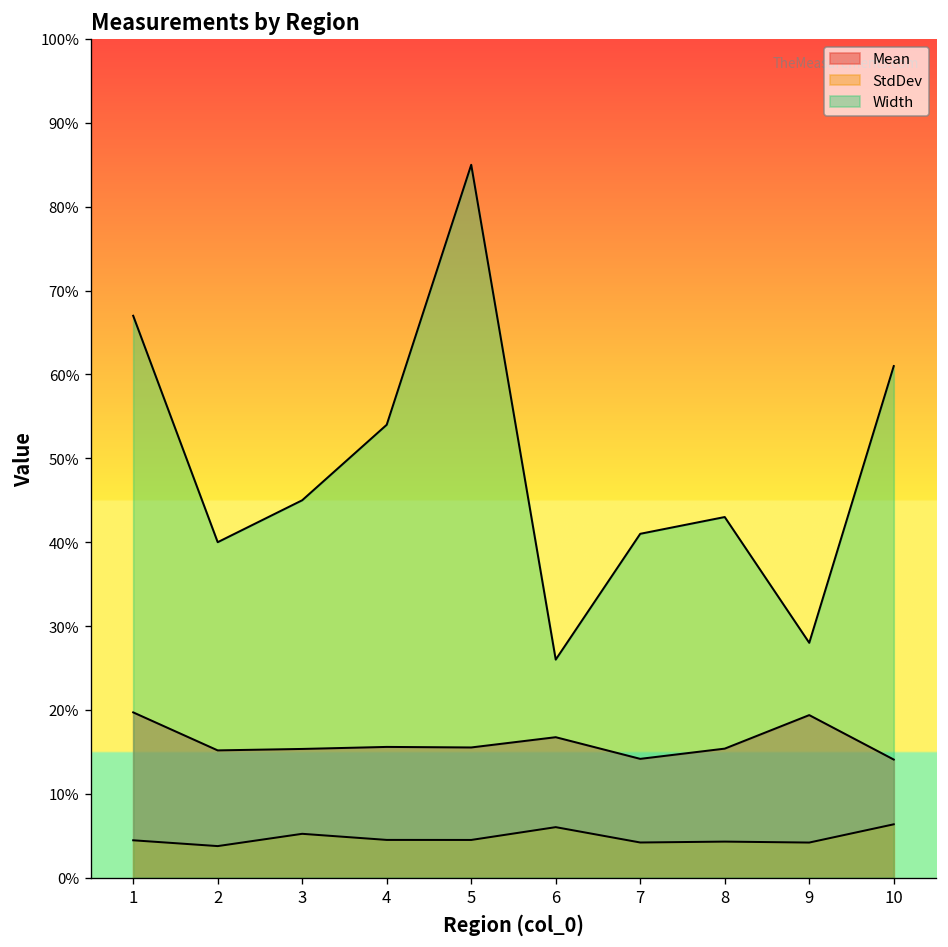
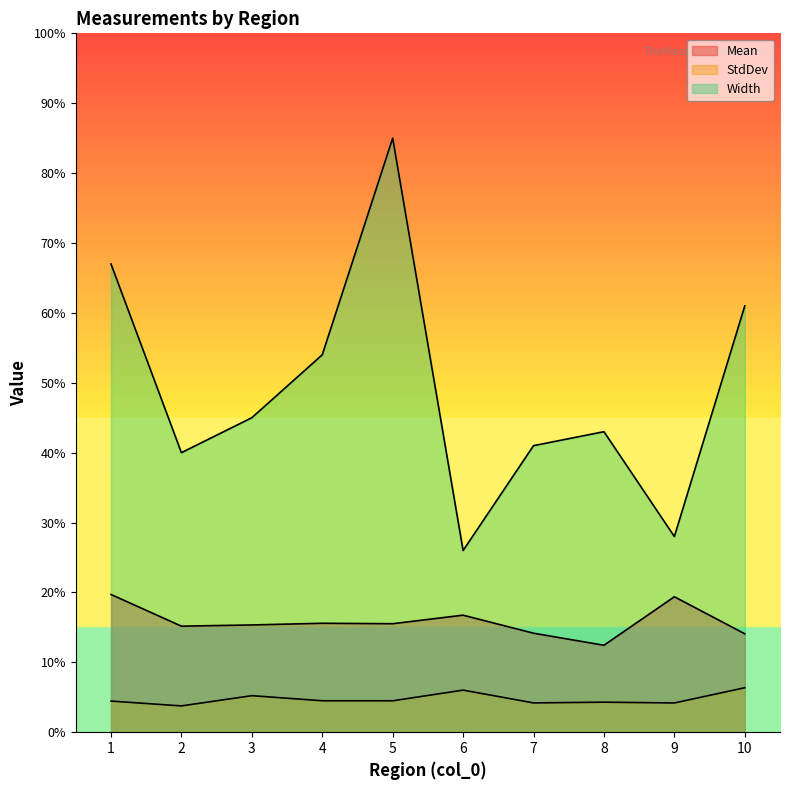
  {
    "Mean": {
      "1": "20%",
      "2": "15%",
      "3": "15%",
      "4": "16%",
      "5": "16%",
      "6": "17%",
      "7": "14%",
-     "8": "15%",
+     "8": "12%",
      "9": "19%",
      "10": "14%"
    },
    "StdDev": {
      "1": "4%",
      "2": "4%",
      "3": "5%",
      "4": "5%",
      "5": "4%",
      "6": "6%",
      "7": "4%",
      "8": "4%",
      "9": "4%",
      "10": "6%"
    },
    "Width": {
      "1": "67%",
      "2": "40%",
      "3": "45%",
      "4": "54%",
      "5": "85%",
      "6": "26%",
      "7": "41%",
      "8": "43%",
      "9": "28%",
      "10": "61%"
    }
  }
